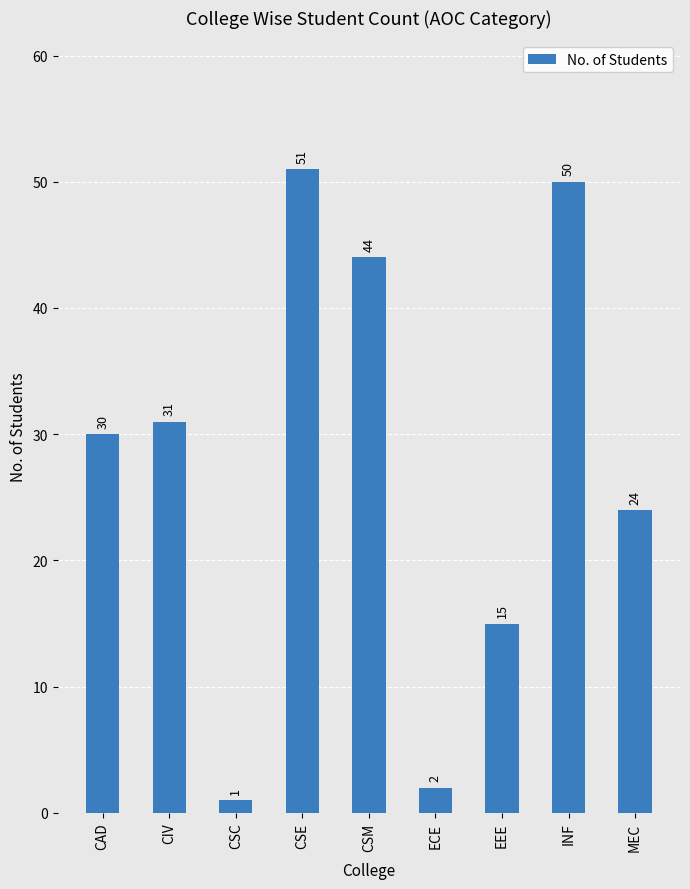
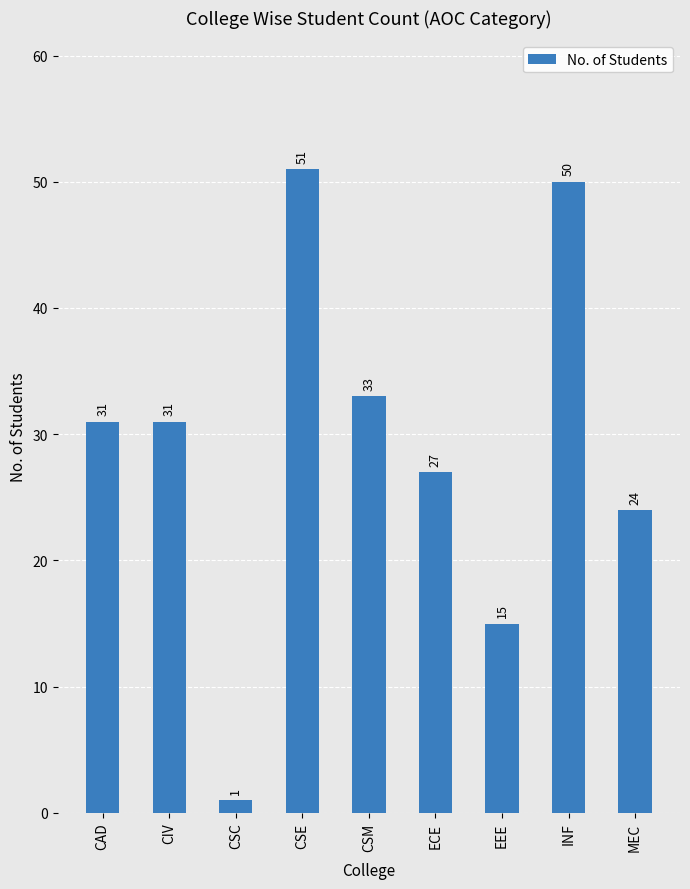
  {
-   "CAD": 30,
+   "CAD": 31,
    "CIV": 31,
    "CSC": 1,
    "CSE": 51,
-   "CSM": 44,
-   "ECE": 2,
+   "CSM": 33,
+   "ECE": 27,
    "EEE": 15,
    "INF": 50,
    "MEC": 24
  }
